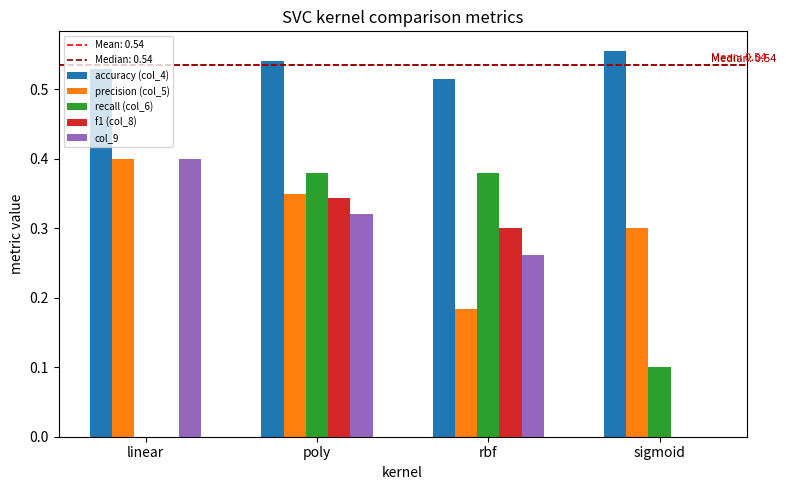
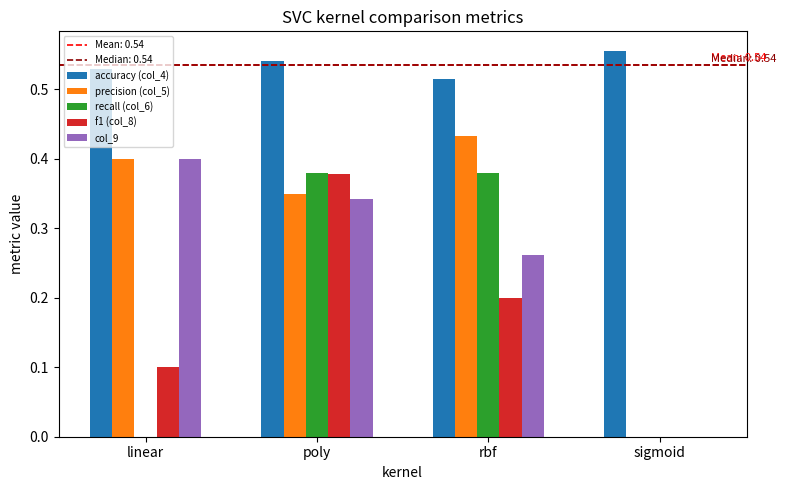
  {
    "accuracy (col_4)": {
      "poly": 0.54,
      "rbf": 0.52,
      "sigmoid": 0.56
    },
    "precision (col_5)": {
      "linear": 0.40,
      "poly": 0.35,
-     "rbf": 0.18,
-     "sigmoid": 0.3
+     "rbf": 0.43,
+     "sigmoid": 0.0
    },
    "recall (col_6)": {
      "linear": 0.0,
      "poly": 0.38,
      "rbf": 0.38,
-     "sigmoid": 0.1
+     "sigmoid": 0.0
    },
    "f1 (col_8)": {
-     "linear": 0.0,
-     "poly": 0.34,
-     "rbf": 0.3,
+     "linear": 0.1,
+     "poly": 0.38,
+     "rbf": 0.2,
      "sigmoid": 0.00
    },
    "col_9": {
      "linear": 0.40,
-     "poly": 0.32,
+     "poly": 0.34,
      "rbf": 0.26,
      "sigmoid": 0.00
    }
  }
